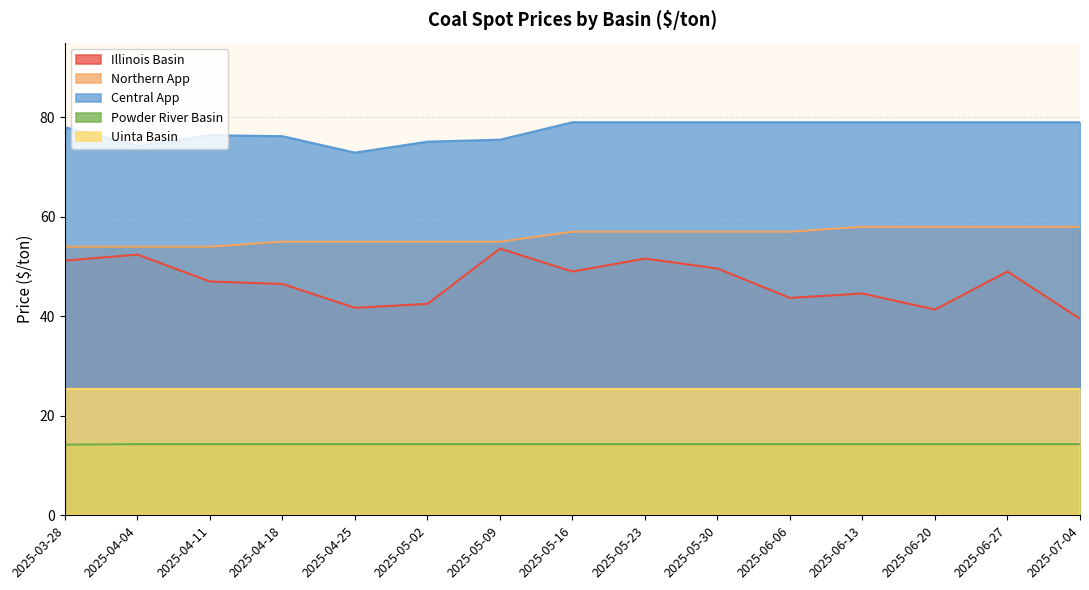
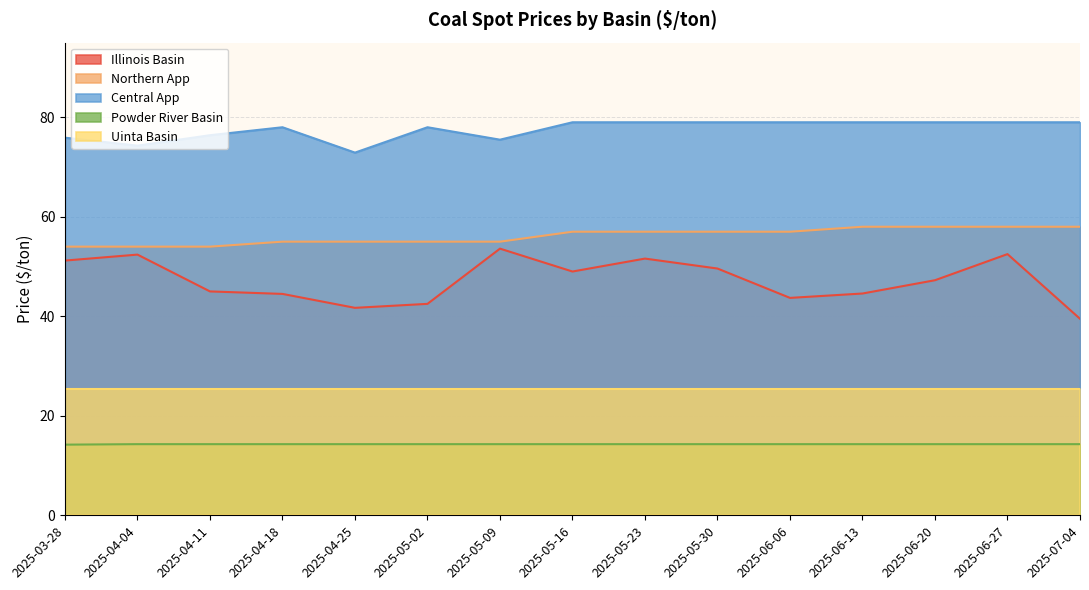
  {
    "Illinois Basin": {
      "2025-03-28": 51,
      "2025-04-04": 52,
-     "2025-04-11": 47,
-     "2025-04-18": 47,
+     "2025-04-11": 45,
+     "2025-04-18": 45,
      "2025-04-25": 42,
      "2025-05-02": 43,
      "2025-05-09": 54,
      "2025-05-16": 49,
      "2025-05-23": 52,
      "2025-05-30": 50,
      "2025-06-06": 44,
      "2025-06-13": 45,
-     "2025-06-20": 41,
-     "2025-06-27": 49,
+     "2025-06-20": 47,
+     "2025-06-27": 53,
      "2025-07-04": 40
    },
    "Central App": {
-     "2025-03-28": 78,
-     "2025-04-18": 76,
+     "2025-03-28": 76,
+     "2025-04-18": 78,
      "2025-04-25": 73,
-     "2025-05-02": 75,
+     "2025-05-02": 78,
      "2025-05-09": 76,
      "2025-05-16": 79,
      "2025-05-23": 79,
      "2025-05-30": 79,
      "2025-06-06": 79,
      "2025-06-13": 79,
      "2025-06-20": 79,
      "2025-06-27": 79,
      "2025-07-04": 79
    },
    "Powder River Basin": {
      "2025-03-28": 14,
      "2025-04-04": 14,
      "2025-04-11": 14,
      "2025-04-18": 14,
      "2025-04-25": 14,
      "2025-05-02": 14,
      "2025-05-09": 14,
      "2025-05-16": 14,
      "2025-05-23": 14,
      "2025-05-30": 14,
      "2025-06-06": 14,
      "2025-06-13": 14,
      "2025-06-20": 14,
      "2025-06-27": 14,
      "2025-07-04": 14
    }
  }
